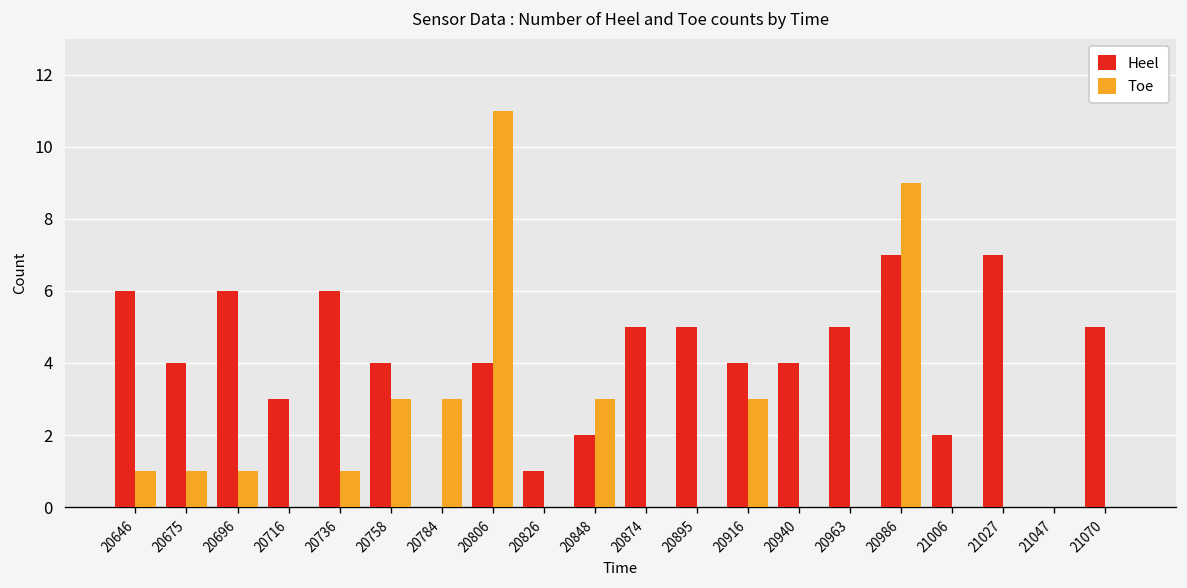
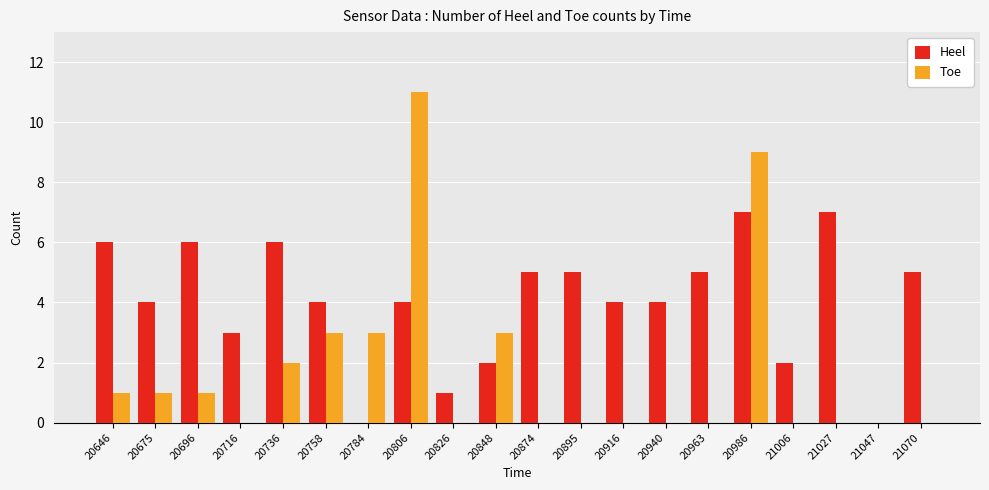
  {
    "Heel": {
      "20646": 6,
      "20675": 4,
      "20696": 6,
      "20716": 3,
      "20736": 6,
      "20758": 4,
      "20784": 0,
      "20806": 4,
      "20826": 1,
      "20848": 2,
      "20874": 5,
      "20895": 5,
      "20916": 4,
      "20940": 4,
      "20963": 5,
      "20986": 7,
      "21006": 2,
      "21027": 7,
      "21047": 0,
      "21070": 5
    },
    "Toe": {
      "20646": 1,
      "20675": 1,
      "20696": 1,
      "20716": 0,
-     "20736": 1,
+     "20736": 2,
      "20758": 3,
      "20784": 3,
      "20806": 11,
      "20826": 0,
      "20848": 3,
      "20874": 0,
      "20895": 0,
-     "20916": 3,
+     "20916": 0,
      "20940": 0,
      "20963": 0,
      "20986": 9,
      "21006": 0,
      "21027": 0,
      "21047": 0,
      "21070": 0
    }
  }
